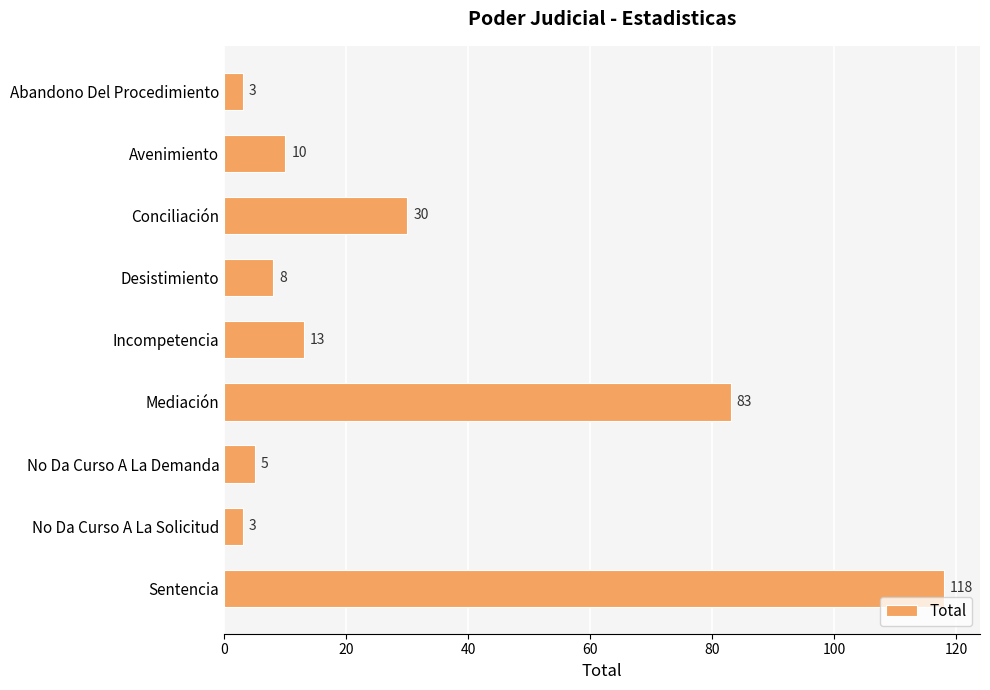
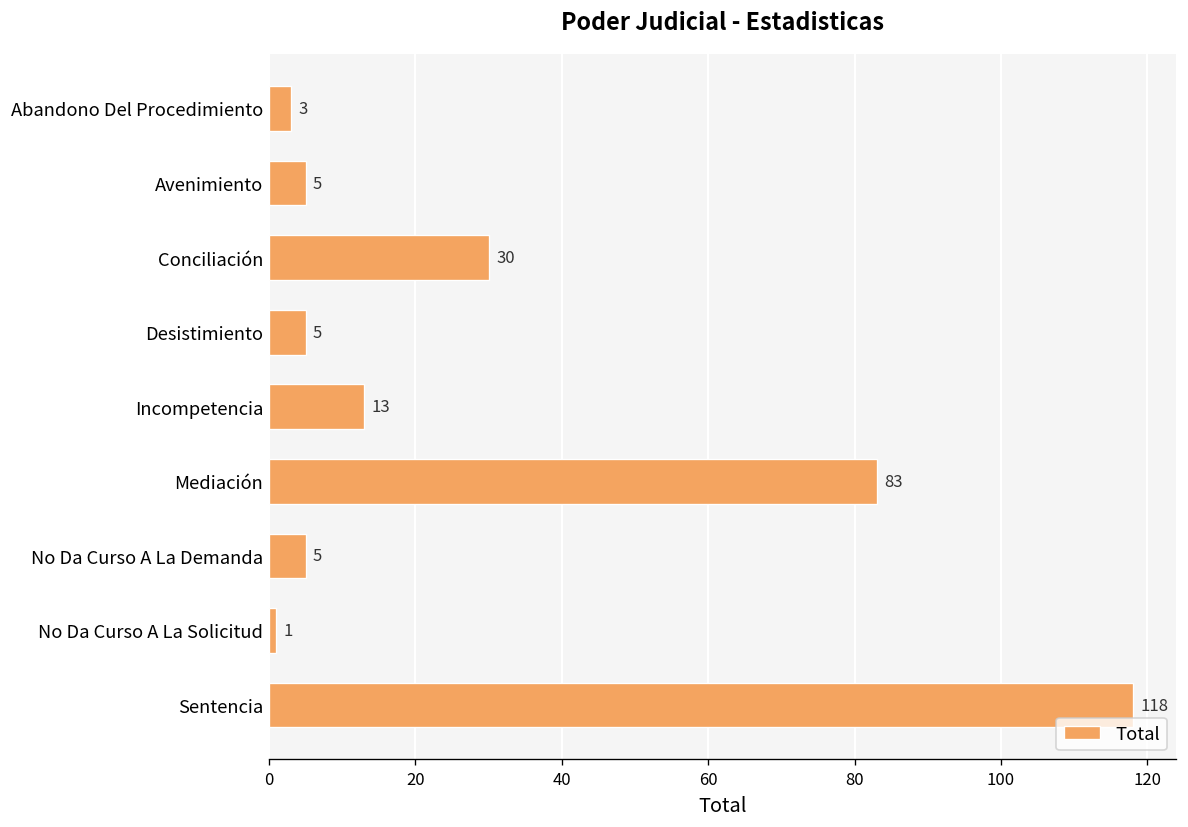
  {
    "Abandono Del Procedimiento": 3,
-   "Avenimiento": 10,
+   "Avenimiento": 5,
    "Conciliación": 30,
-   "Desistimiento": 8,
+   "Desistimiento": 5,
    "Incompetencia": 13,
    "Mediación": 83,
    "No Da Curso A La Demanda": 5,
-   "No Da Curso A La Solicitud": 3,
+   "No Da Curso A La Solicitud": 1,
    "Sentencia": 118
  }
